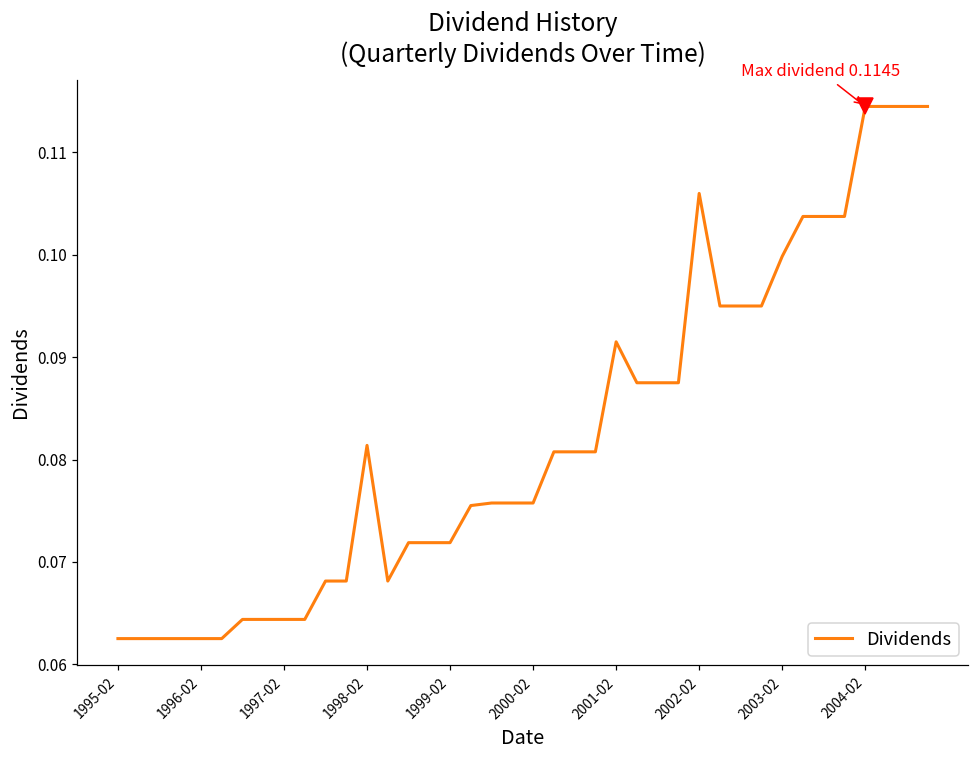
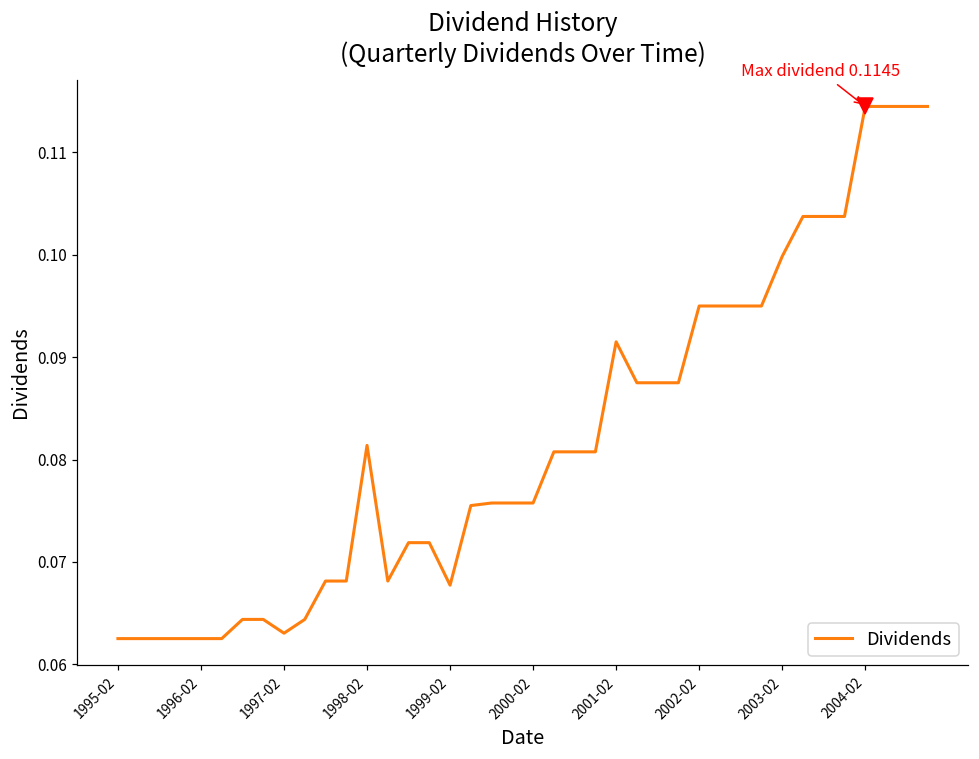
  {
    "Dividends": {
      "1995-02": 0.063,
      "1996-02": 0.063,
-     "1997-02": 0.064,
+     "1997-02": 0.063,
      "1998-02": 0.081,
-     "1999-02": 0.072,
+     "1999-02": 0.068,
      "2000-02": 0.076,
      "2001-02": 0.092,
-     "2002-02": 0.106,
+     "2002-02": 0.095,
      "2003-02": 0.100
    }
  }
